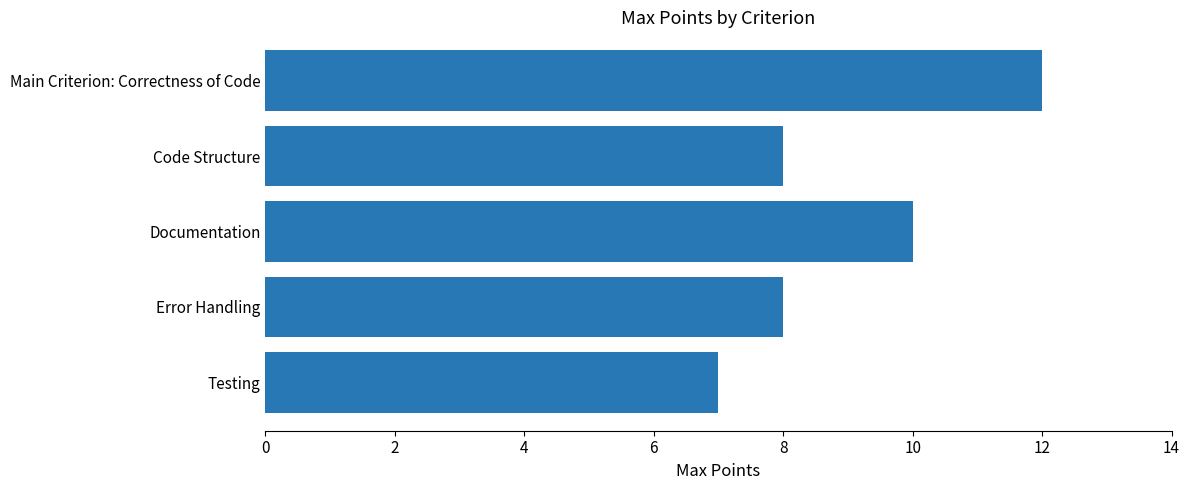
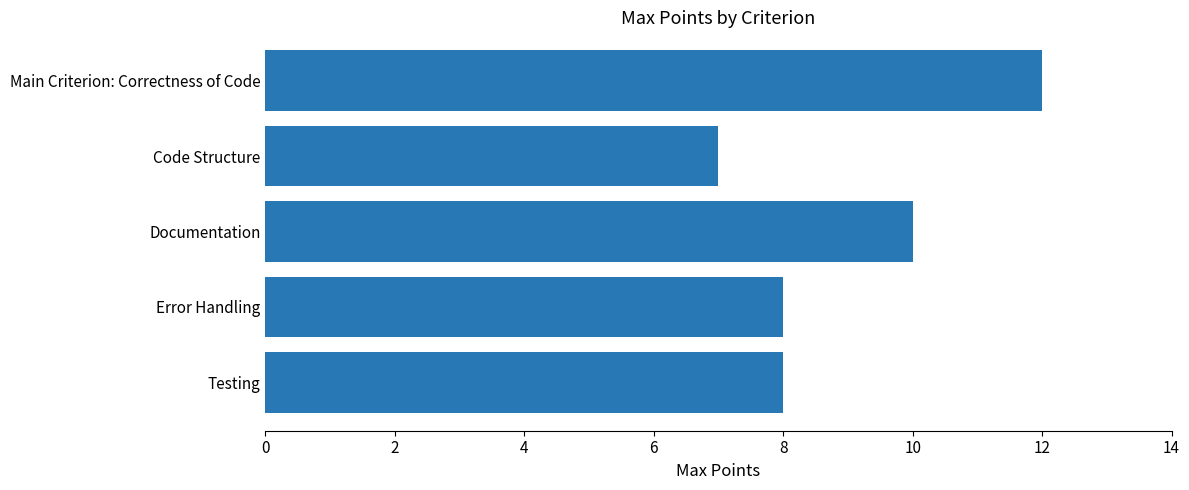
  {
    "Main Criterion: Correctness of Code": 12,
-   "Code Structure": 8,
+   "Code Structure": 7,
    "Documentation": 10,
    "Error Handling": 8,
-   "Testing": 7
+   "Testing": 8
  }
